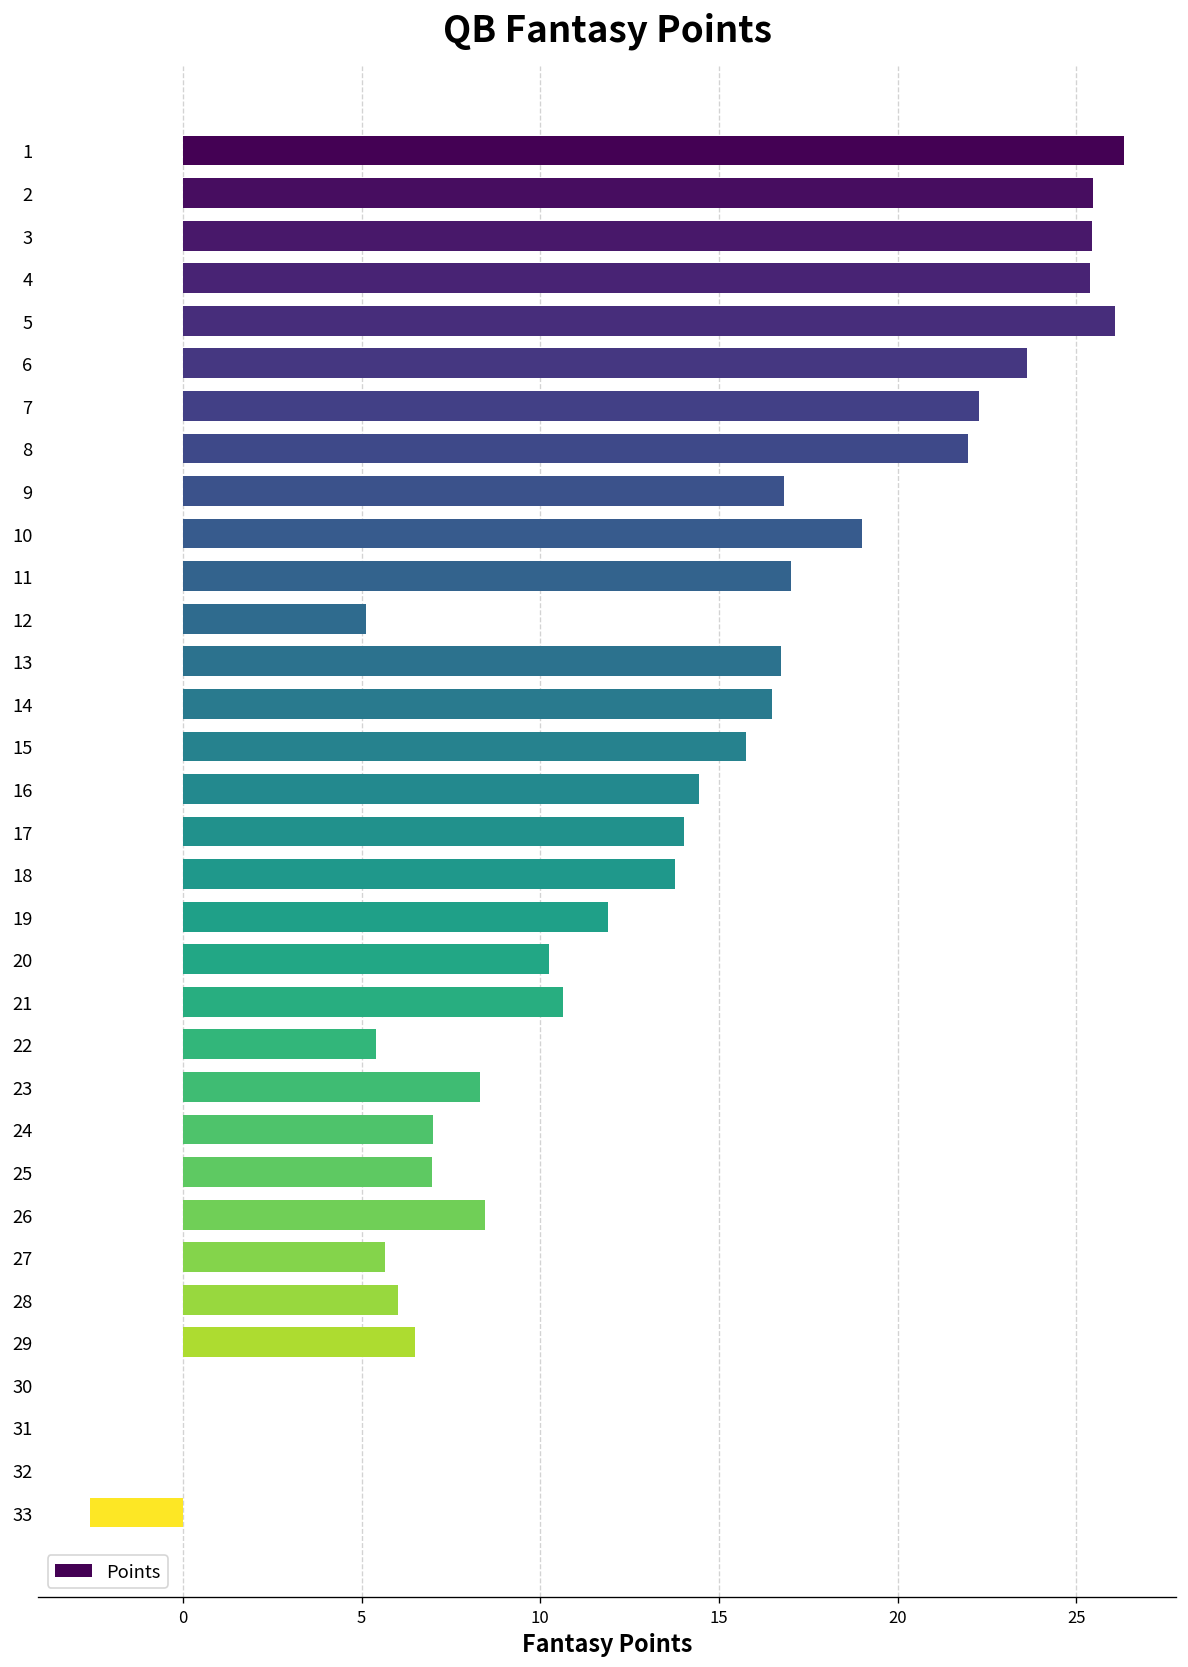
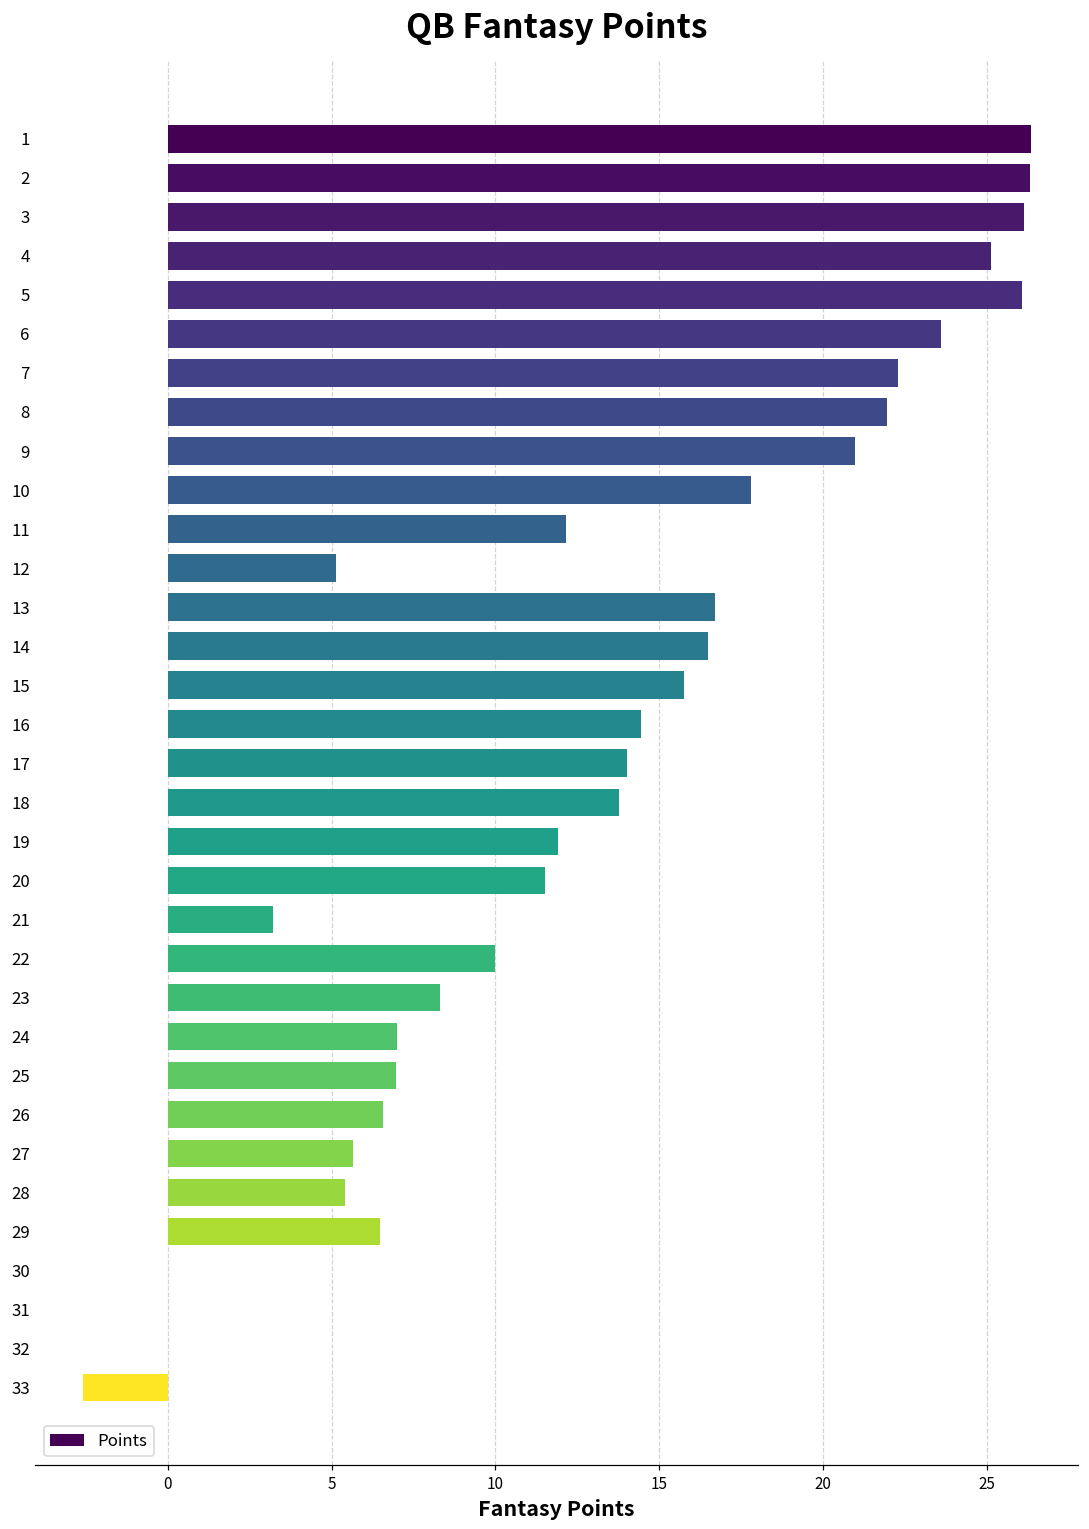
  {
    "1": 26.3,
-   "2": 25.5,
-   "3": 25.4,
-   "4": 25.4,
+   "2": 26.3,
+   "3": 26.1,
+   "4": 25.1,
    "5": 26.1,
    "6": 23.6,
    "7": 22.3,
    "8": 22.0,
-   "9": 16.8,
-   "10": 19.0,
-   "11": 17.0,
+   "9": 21.0,
+   "10": 17.8,
+   "11": 12.2,
    "12": 5.1,
    "13": 16.7,
    "14": 16.5,
    "15": 15.8,
    "16": 14.5,
    "17": 14.0,
    "18": 13.8,
    "19": 11.9,
-   "20": 10.2,
-   "21": 10.6,
-   "22": 5.4,
+   "20": 11.5,
+   "21": 3.2,
+   "22": 10.0,
    "23": 8.3,
    "24": 7.0,
    "25": 7.0,
-   "26": 8.4,
+   "26": 6.6,
    "27": 5.6,
-   "28": 6.0,
+   "28": 5.4,
    "29": 6.5,
    "30": 0.0,
    "31": 0.0,
    "32": 0.0,
    "33": -2.6
  }
